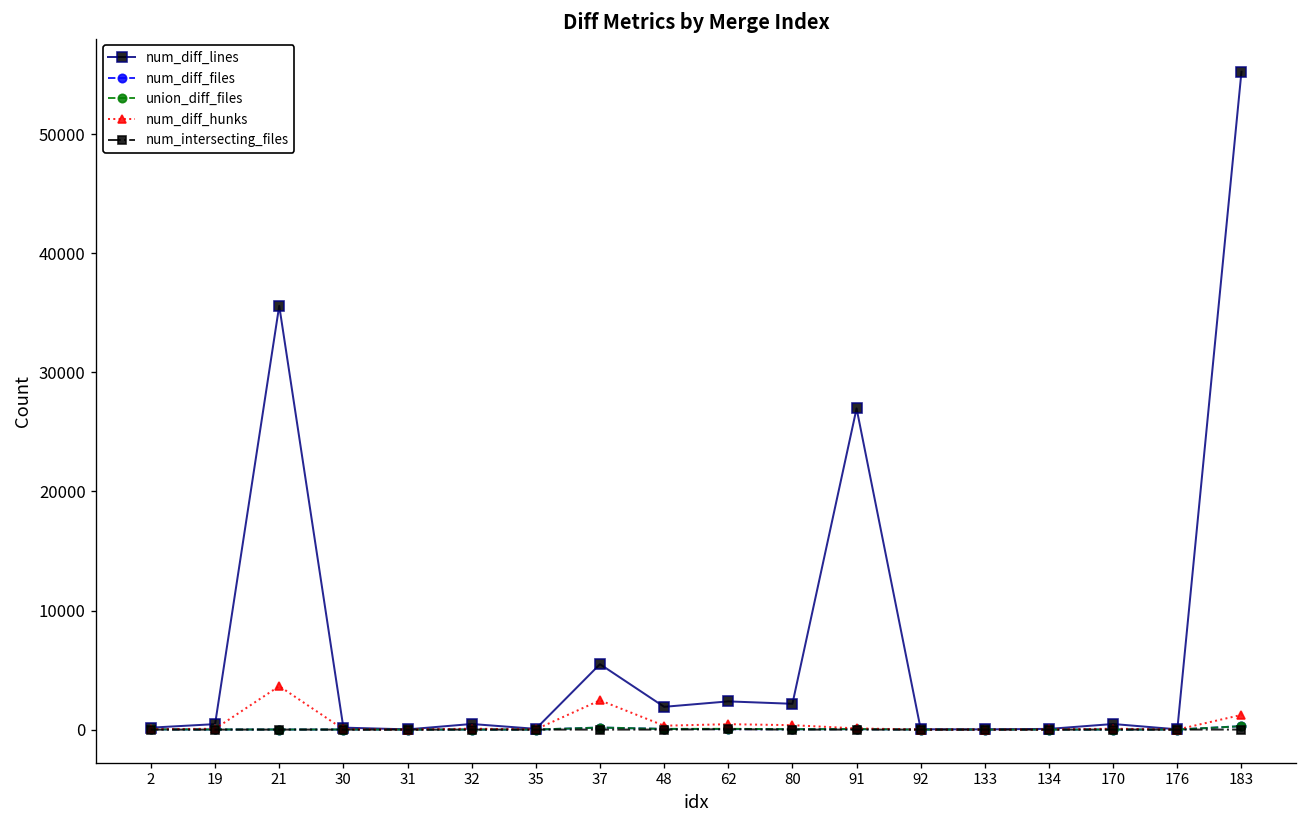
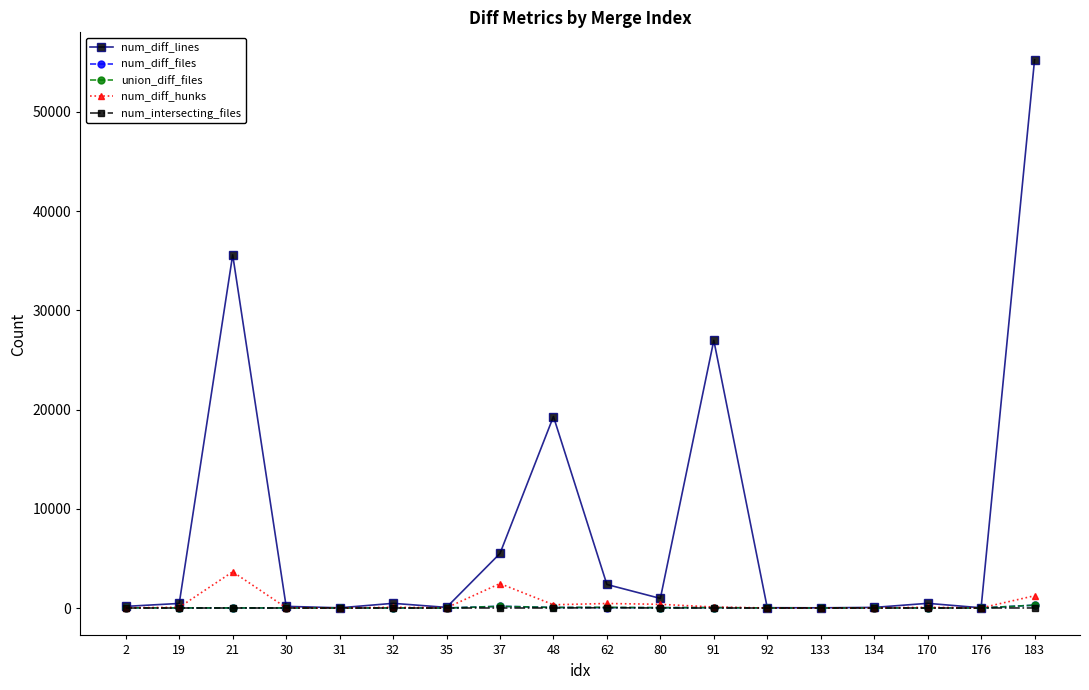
  {
    "num_diff_lines": {
      "19": 0,
      "21": 36000,
      "32": 0,
      "37": 5000,
-     "48": 2000,
+     "48": 19000,
      "62": 2000,
-     "80": 2000,
+     "80": 1000,
      "91": 27000,
      "170": 0,
      "183": 55000
    },
    "num_diff_hunks": {
      "21": 4000,
      "37": 2000,
      "48": 0,
      "62": 0,
      "80": 0,
      "183": 1000
    },
    "num_intersecting_files": {
      "183": 0
    }
  }
